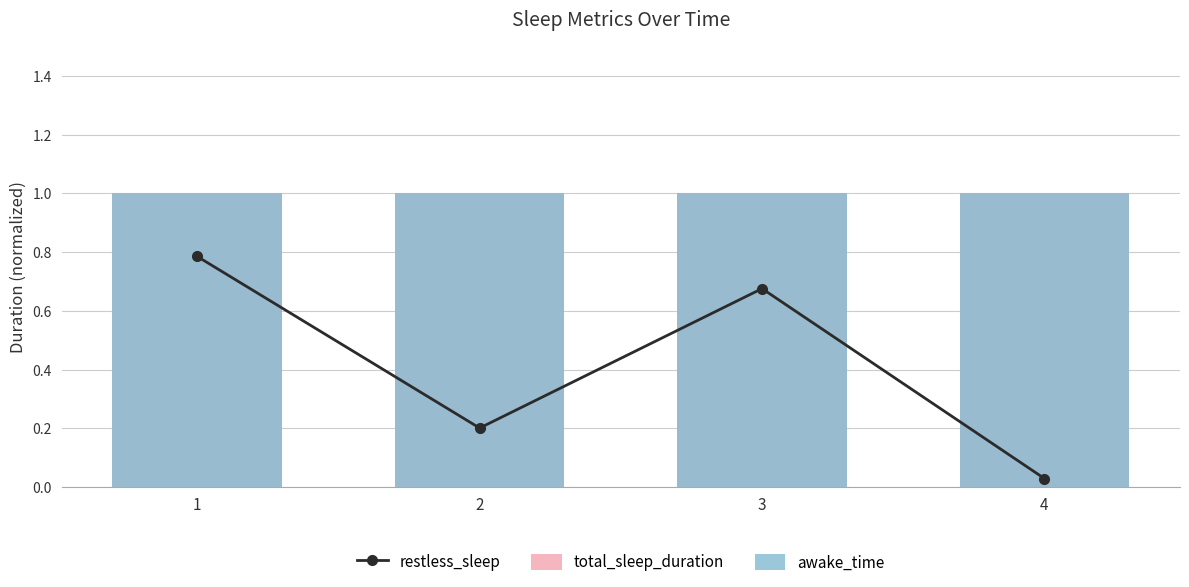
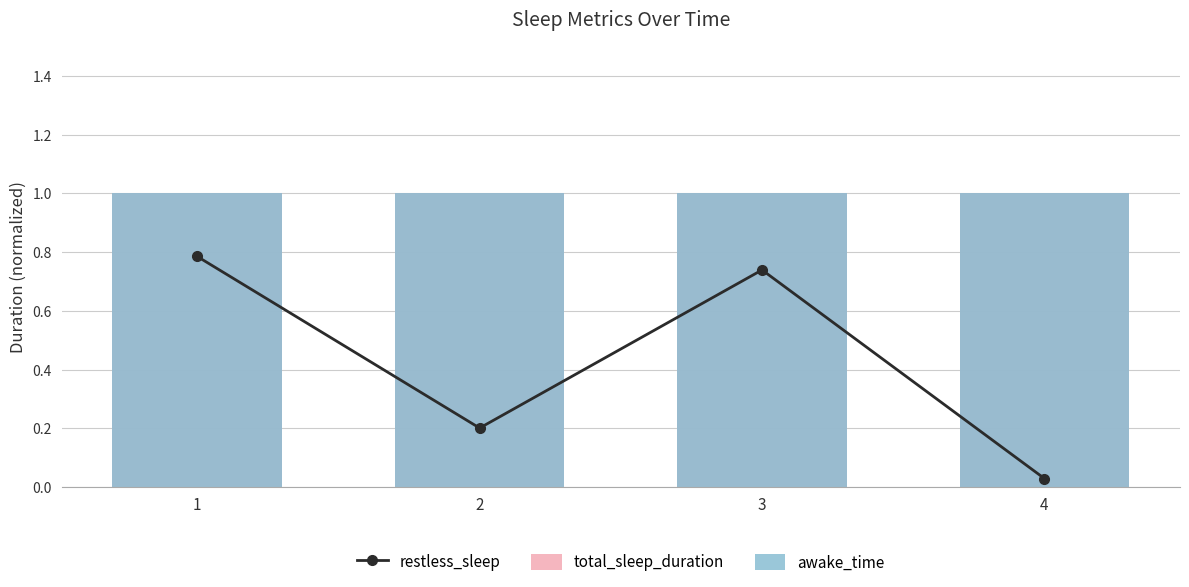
  {
    "restless_sleep": {
      "1": 0.79,
      "2": 0.20,
-     "3": 0.68,
+     "3": 0.74,
      "4": 0.03
    },
    "awake_time": {
      "1": 1.00,
      "2": 1.00,
      "3": 1.00,
      "4": 1.00
    }
  }
